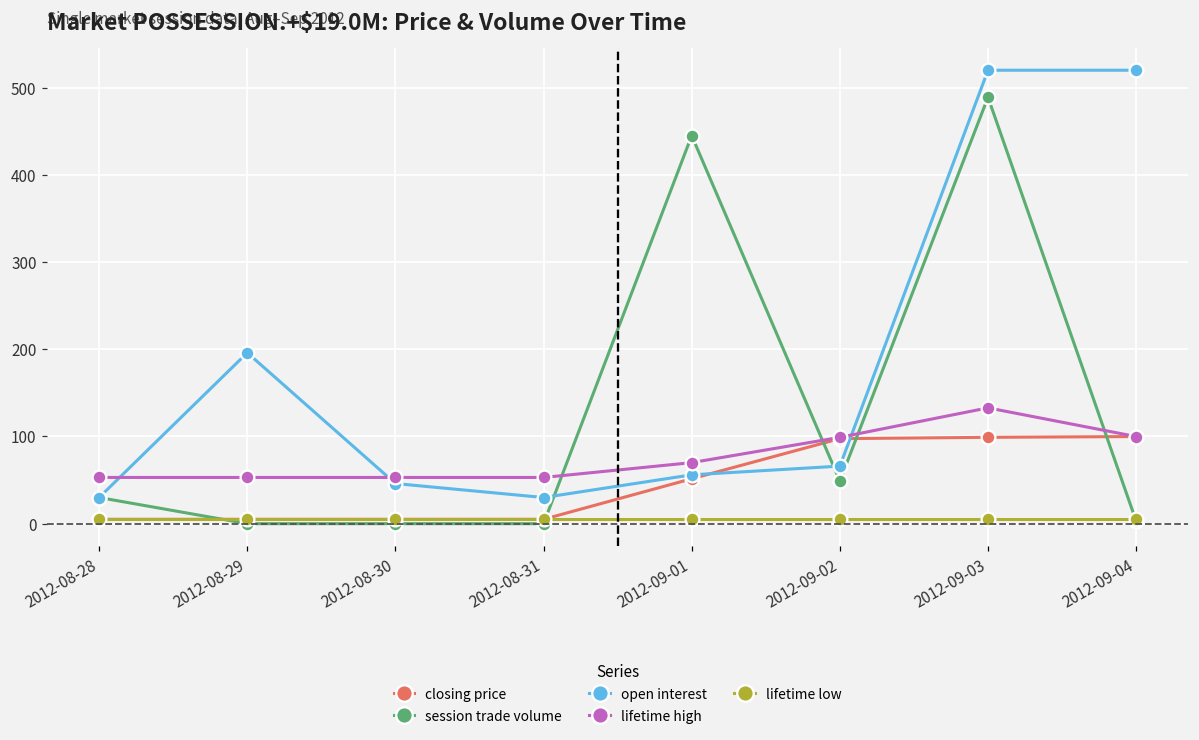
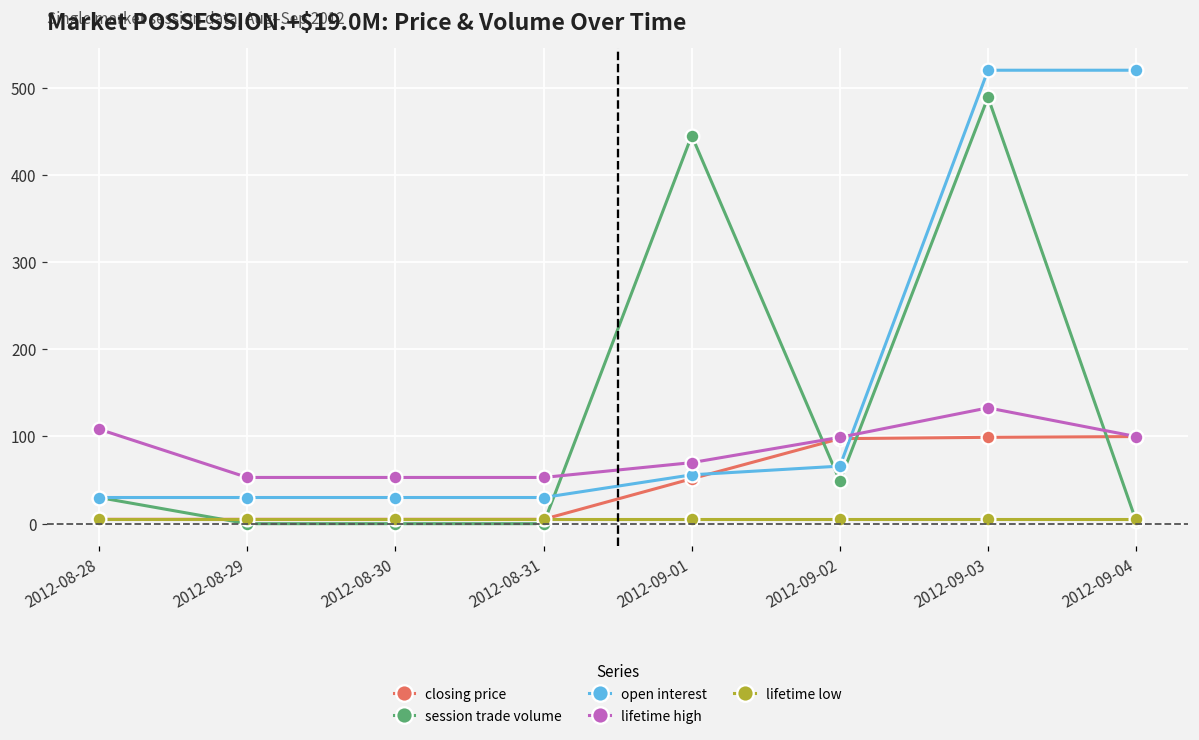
  {
    "closing price": {
      "2012-09-01": 50,
      "2012-09-03": 100
    },
    "session trade volume": {
      "2012-08-29": 0,
      "2012-08-30": 0,
      "2012-08-31": 0,
      "2012-09-01": 450,
      "2012-09-02": 50,
      "2012-09-03": 490
    },
    "open interest": {
-     "2012-08-29": 200,
-     "2012-08-30": 50,
+     "2012-08-29": 30,
+     "2012-08-30": 30,
      "2012-08-31": 30,
      "2012-09-01": 60,
      "2012-09-02": 70,
      "2012-09-03": 520,
      "2012-09-04": 520
    },
    "lifetime high": {
-     "2012-08-28": 50,
+     "2012-08-28": 110,
      "2012-08-29": 50,
      "2012-08-30": 50,
      "2012-08-31": 50,
      "2012-09-01": 70,
      "2012-09-03": 130
    },
    "lifetime low": {
      "2012-09-01": 10,
      "2012-09-02": 10,
      "2012-09-03": 10
    }
  }
